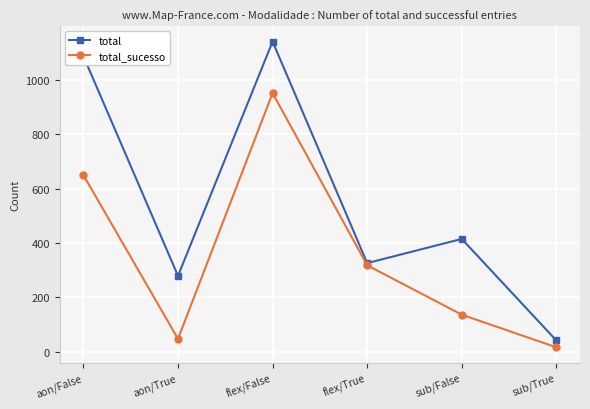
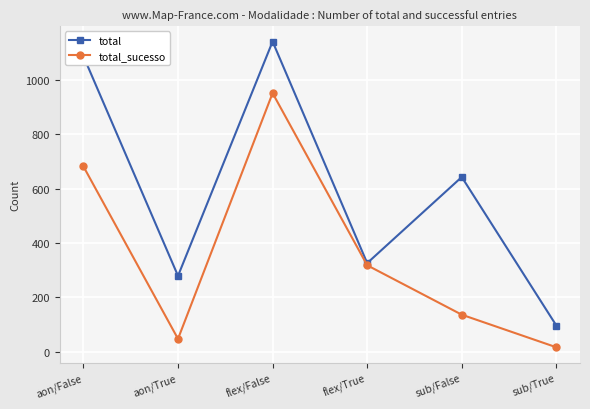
  {
    "total": {
      "aon/True": 280,
      "flex/False": 1140,
-     "sub/False": 420,
-     "sub/True": 40
+     "sub/False": 640,
+     "sub/True": 100
    },
    "total_sucesso": {
-     "aon/False": 650,
+     "aon/False": 680,
      "aon/True": 50,
      "flex/False": 950,
      "sub/False": 140,
      "sub/True": 20
    }
  }
